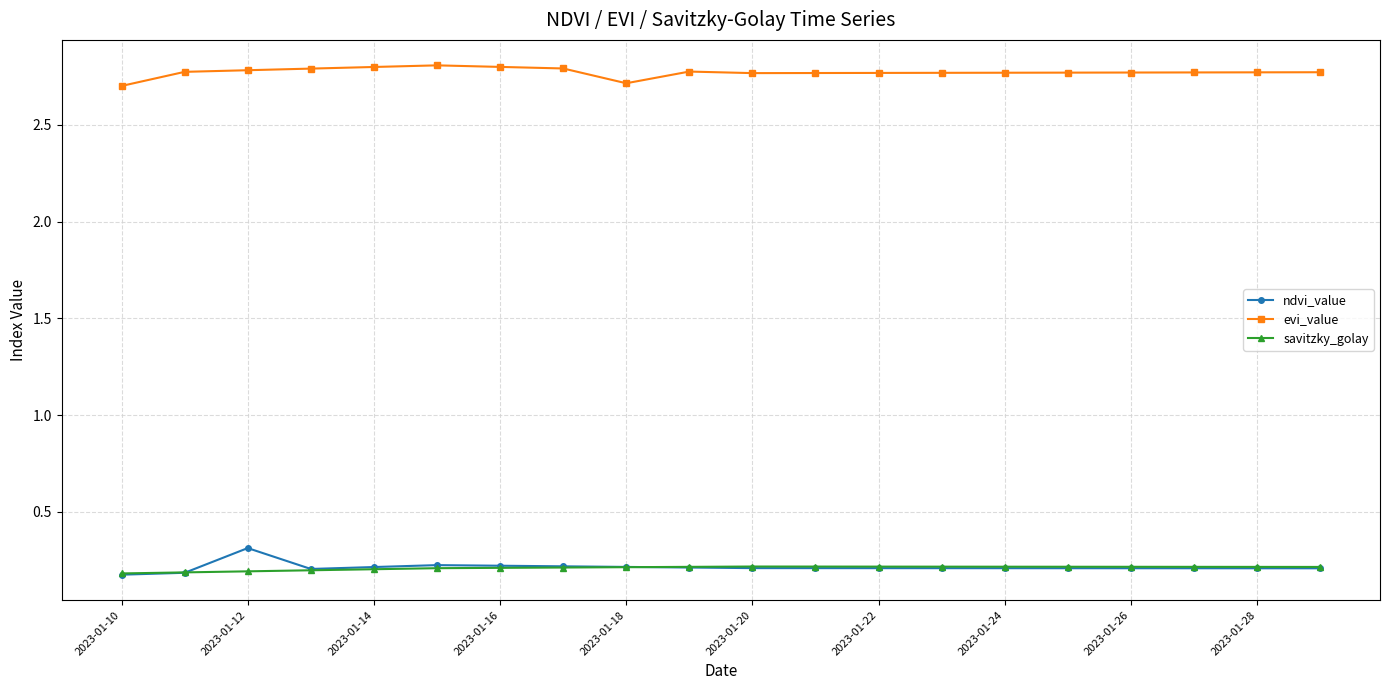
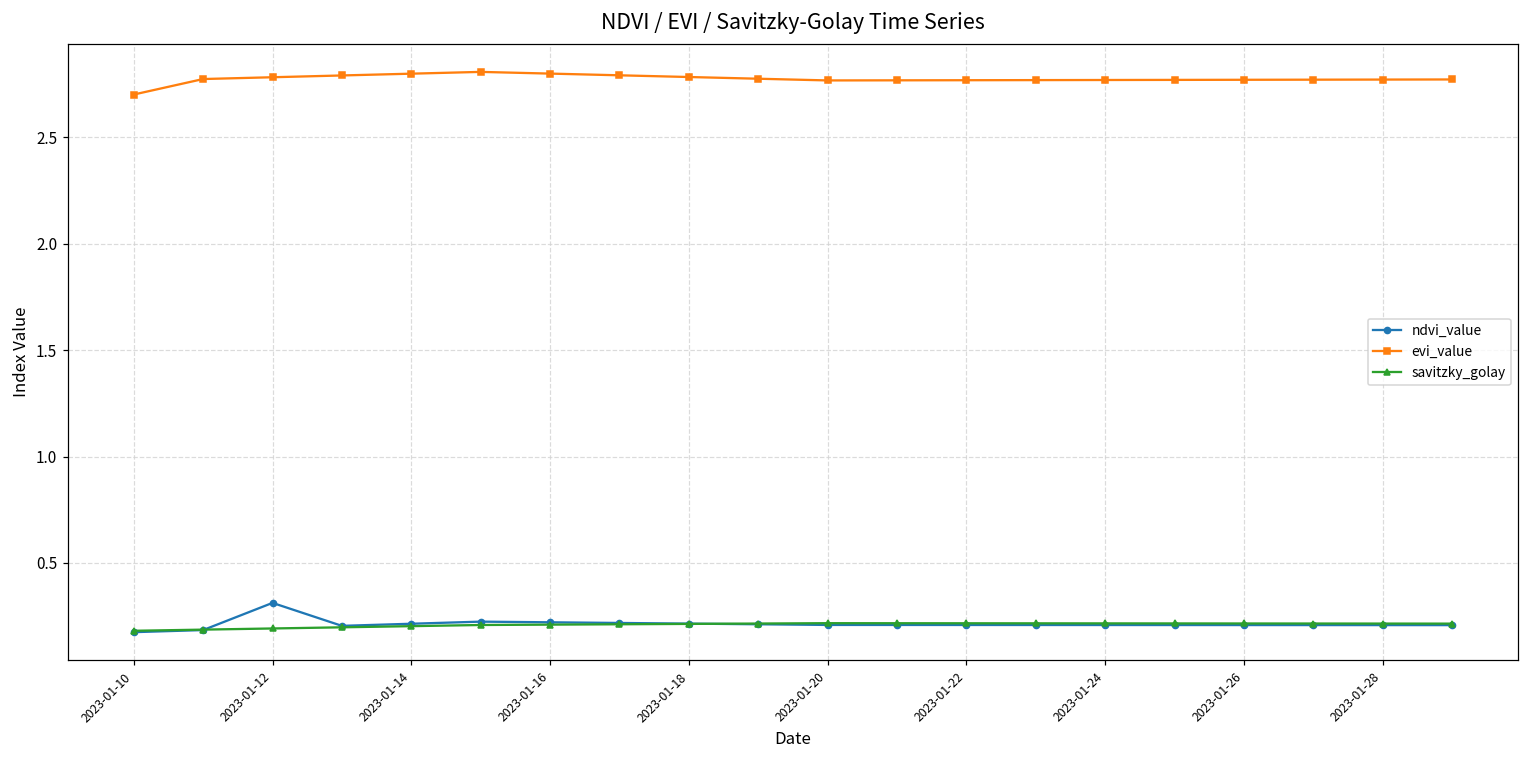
  {
    "ndvi_value": {
      "2023-01-12": 0.31
    },
    "evi_value": {
      "2023-01-10": 2.70,
      "2023-01-12": 2.78,
      "2023-01-14": 2.80,
      "2023-01-16": 2.80,
-     "2023-01-18": 2.71,
+     "2023-01-18": 2.78,
      "2023-01-20": 2.77,
      "2023-01-22": 2.77,
      "2023-01-24": 2.77,
      "2023-01-26": 2.77,
      "2023-01-28": 2.77
    },
    "savitzky_golay": {
      "2023-01-12": 0.19
    }
  }
